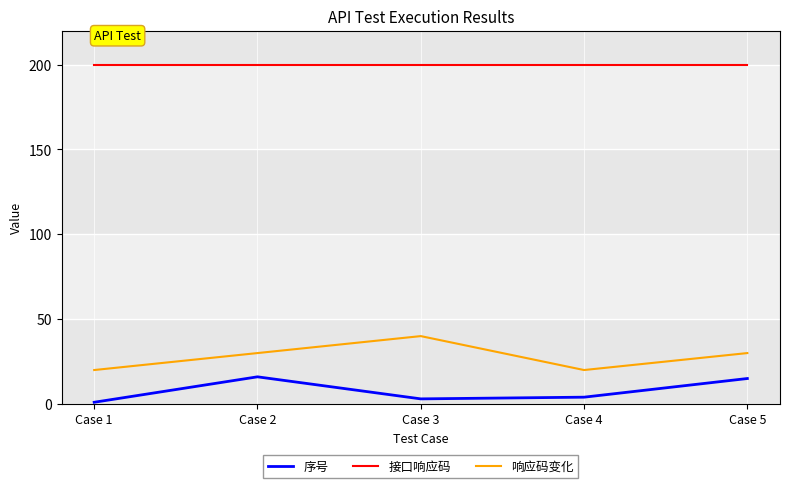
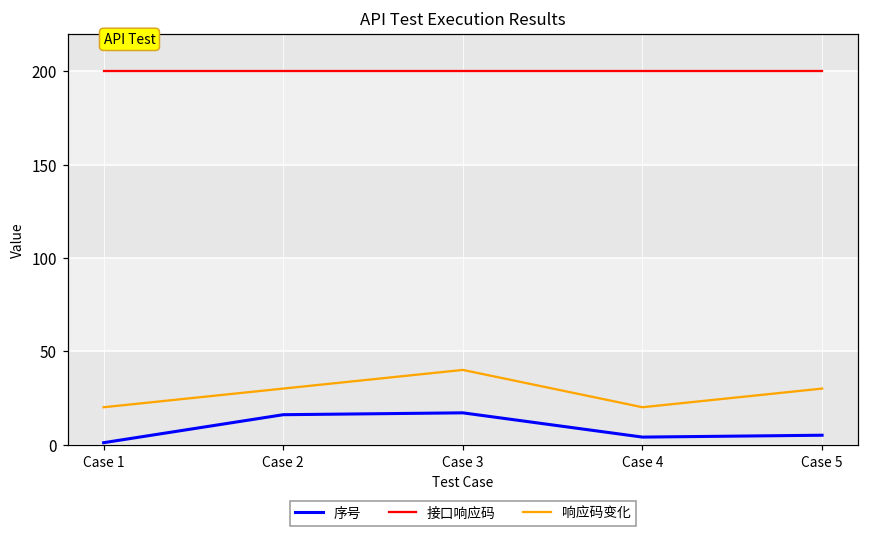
  {
    "序号": {
      "Case 1": 1,
      "Case 2": 16,
-     "Case 3": 3,
+     "Case 3": 17,
      "Case 4": 4,
-     "Case 5": 15
+     "Case 5": 5
    },
    "接口响应码": {
      "Case 1": 200,
      "Case 2": 200,
      "Case 3": 200,
      "Case 4": 200,
      "Case 5": 200
    },
    "响应码变化": {
      "Case 1": 20,
      "Case 2": 30,
      "Case 3": 40,
      "Case 4": 20,
      "Case 5": 30
    }
  }
